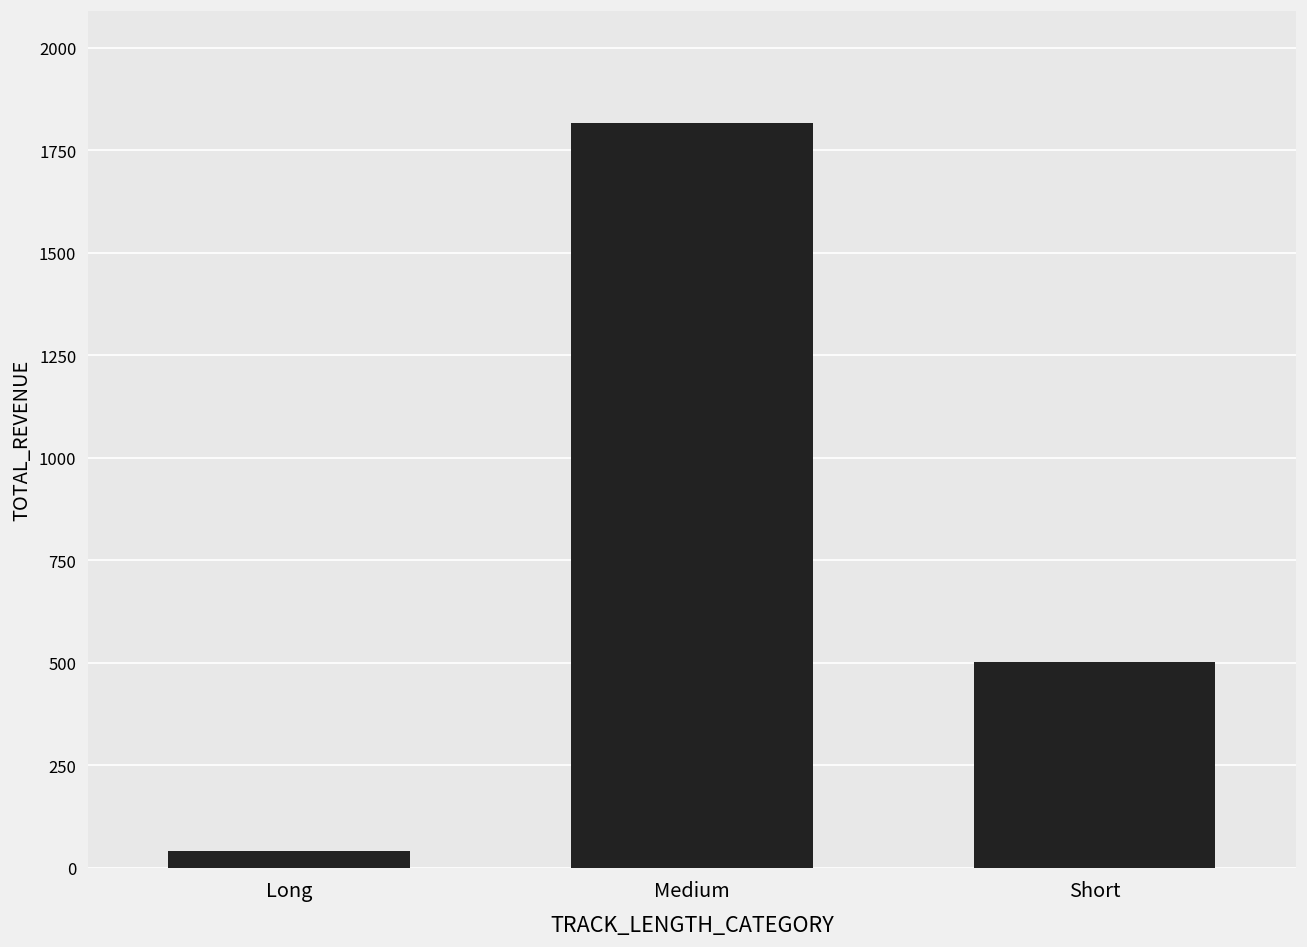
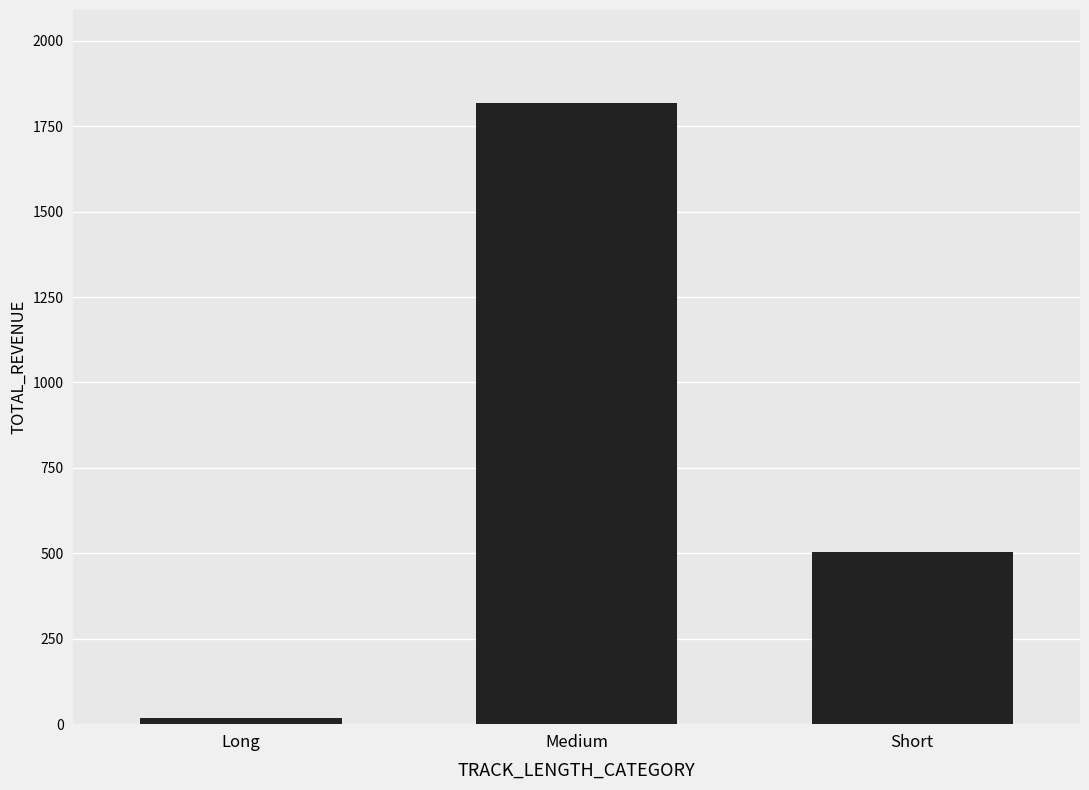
  {
-   "Long": 40,
+   "Long": 20,
    "Medium": 1820,
    "Short": 500
  }
